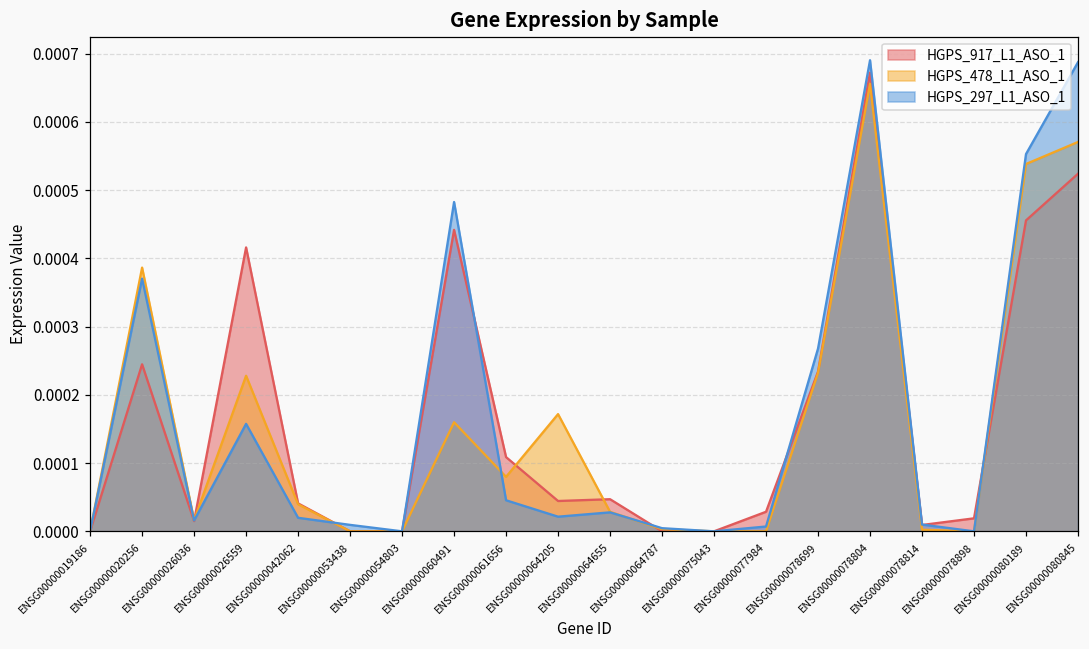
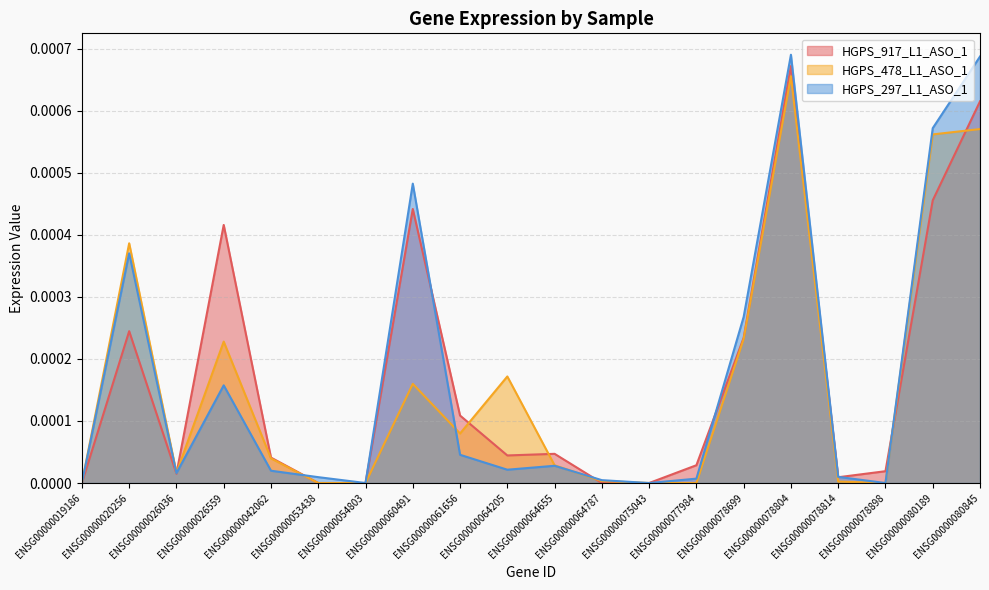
  {
    "HGPS_917_L1_ASO_1": {
      "ENSG00000020256": 0.00024,
      "ENSG00000026559": 0.00042,
      "ENSG00000060491": 0.00044,
      "ENSG00000061656": 0.00011,
      "ENSG00000064205": 0.00004,
      "ENSG00000064655": 0.00005,
      "ENSG00000077984": 0.00003,
      "ENSG00000078804": 0.00067,
      "ENSG00000078898": 0.00002,
      "ENSG00000080189": 0.00046,
-     "ENSG00000080845": 0.00052
+     "ENSG00000080845": 0.00062
    },
    "HGPS_478_L1_ASO_1": {
      "ENSG00000020256": 0.00039,
      "ENSG00000026559": 0.00023,
      "ENSG00000060491": 0.00016,
      "ENSG00000061656": 0.00008,
      "ENSG00000064205": 0.00017,
      "ENSG00000077984": 0.00000,
      "ENSG00000078804": 0.00066,
      "ENSG00000078814": 0.00000,
-     "ENSG00000080189": 0.00054,
+     "ENSG00000080189": 0.00056,
      "ENSG00000080845": 0.00057
    },
    "HGPS_297_L1_ASO_1": {
      "ENSG00000020256": 0.00037,
      "ENSG00000026559": 0.00016,
      "ENSG00000042062": 0.00002,
      "ENSG00000053438": 0.00001,
      "ENSG00000060491": 0.00048,
      "ENSG00000061656": 0.00005,
      "ENSG00000064205": 0.00002,
      "ENSG00000077984": 0.00001,
      "ENSG00000078699": 0.00027,
      "ENSG00000078804": 0.00069,
-     "ENSG00000080189": 0.00055,
+     "ENSG00000080189": 0.00057,
      "ENSG00000080845": 0.00069
    }
  }
